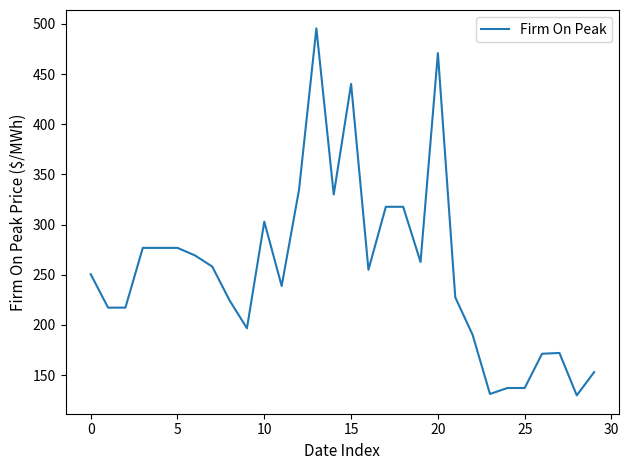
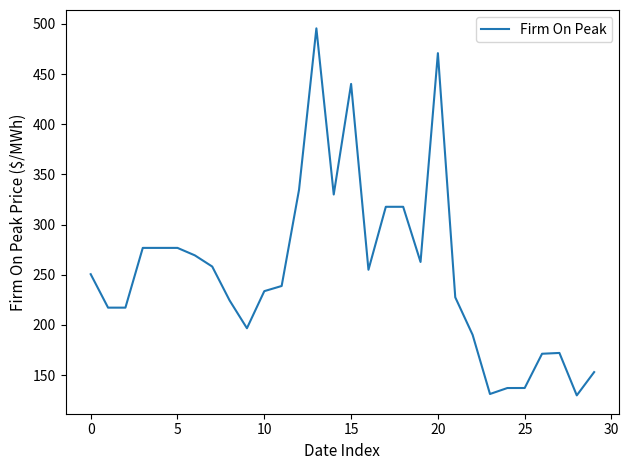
  {
    "0": 251,
    "5": 277,
-   "10": 303,
+   "10": 234,
    "15": 440,
    "20": 471,
    "25": 137
  }
